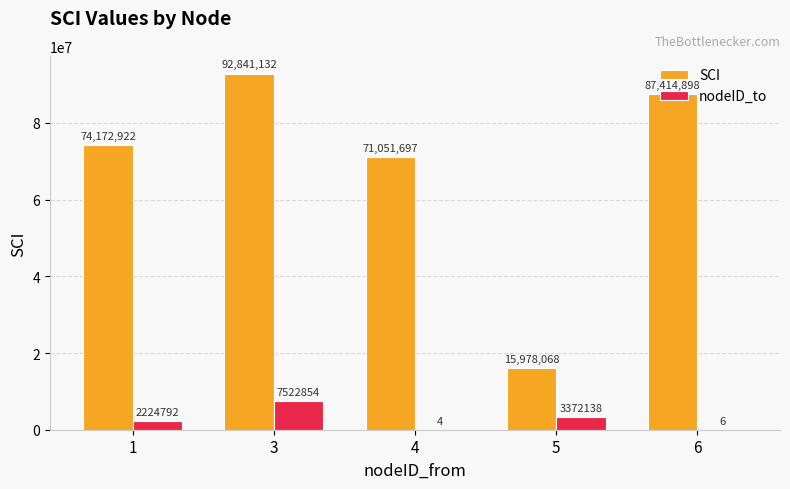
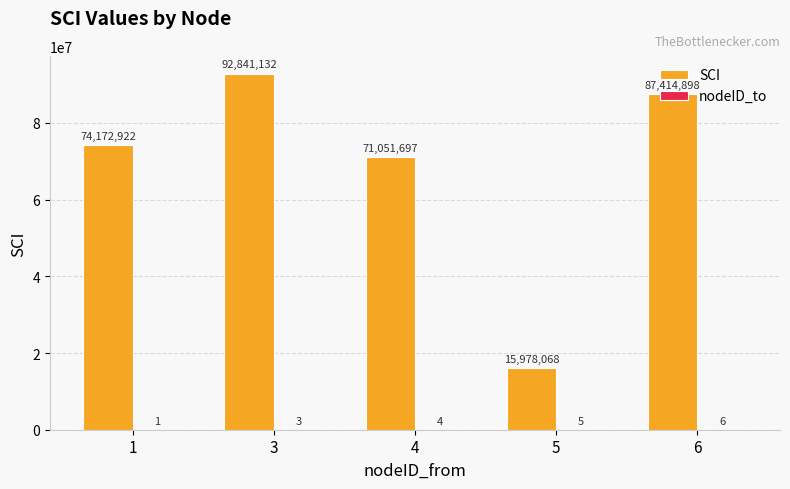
  {
    "SCI": {
      "1": "74,172,922",
      "3": "92,841,132",
      "4": "71,051,697",
      "5": "15,978,068",
      "6": "87,414,898"
    },
    "nodeID_to": {
-     "1": "2224792",
-     "3": "7522854",
+     "1": "1",
+     "3": "3",
      "4": "4",
-     "5": "3372138",
+     "5": "5",
      "6": "6"
    }
  }
